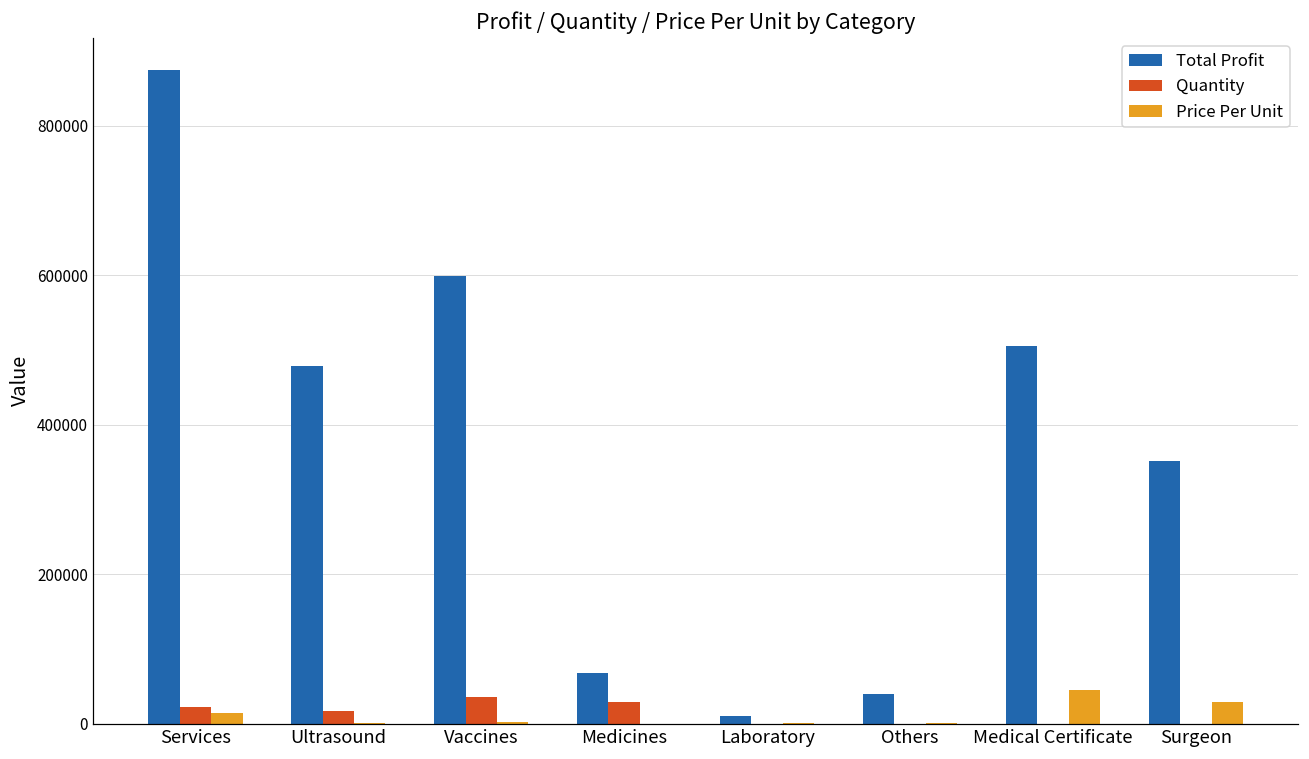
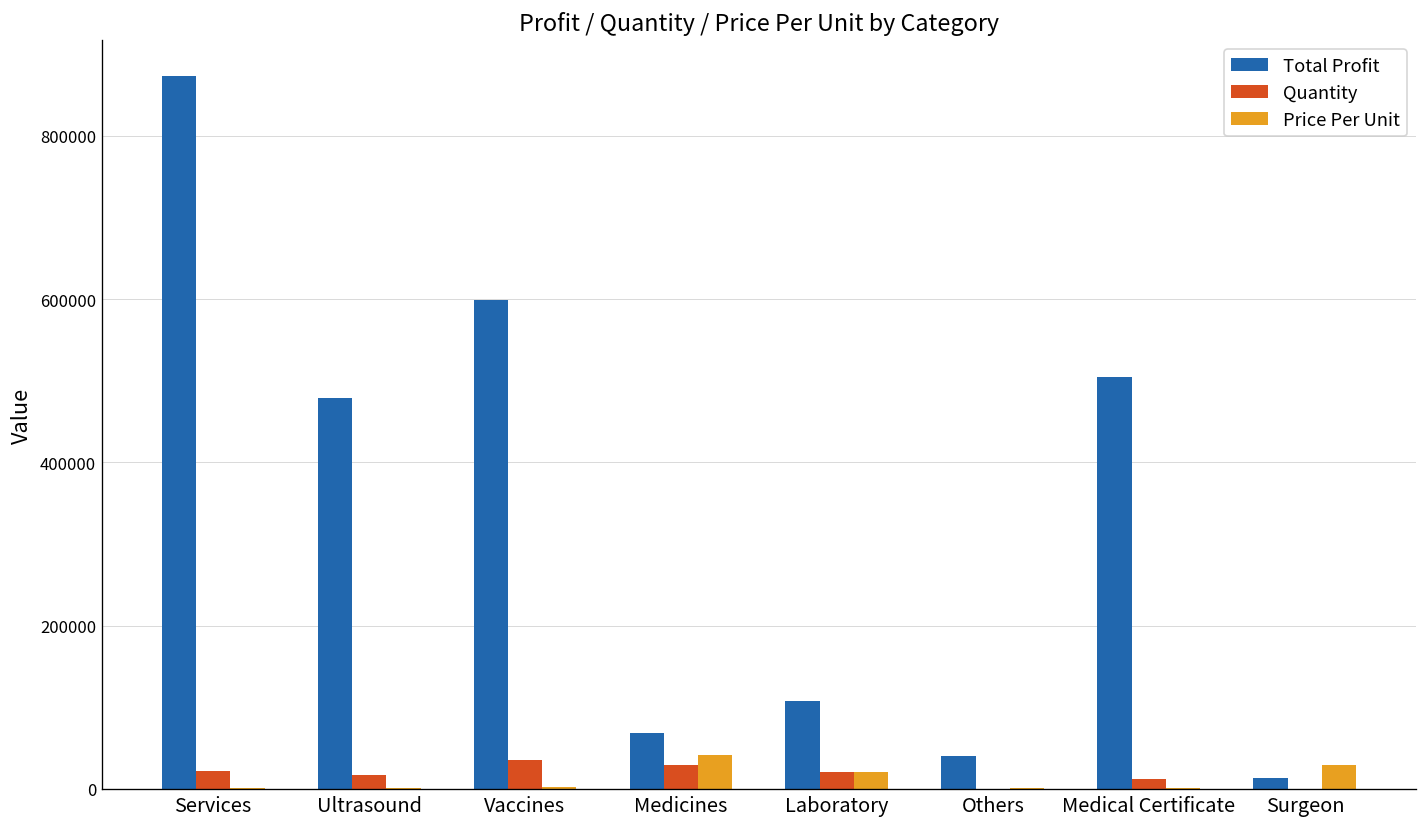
  {
    "Total Profit": {
      "Services": 870000,
      "Ultrasound": 480000,
      "Vaccines": 600000,
      "Medicines": 70000,
-     "Laboratory": 10000,
+     "Laboratory": 110000,
      "Others": 40000,
      "Medical Certificate": 500000,
-     "Surgeon": 350000
+     "Surgeon": 10000
    },
    "Quantity": {
      "Services": 20000,
      "Ultrasound": 20000,
      "Vaccines": 40000,
      "Medicines": 30000,
-     "Laboratory": 0,
-     "Medical Certificate": 0
+     "Laboratory": 20000,
+     "Medical Certificate": 10000
    },
    "Price Per Unit": {
-     "Services": 20000,
-     "Medicines": 0,
-     "Laboratory": 0,
-     "Medical Certificate": 50000,
+     "Services": 0,
+     "Medicines": 40000,
+     "Laboratory": 20000,
+     "Medical Certificate": 0,
      "Surgeon": 30000
    }
  }
